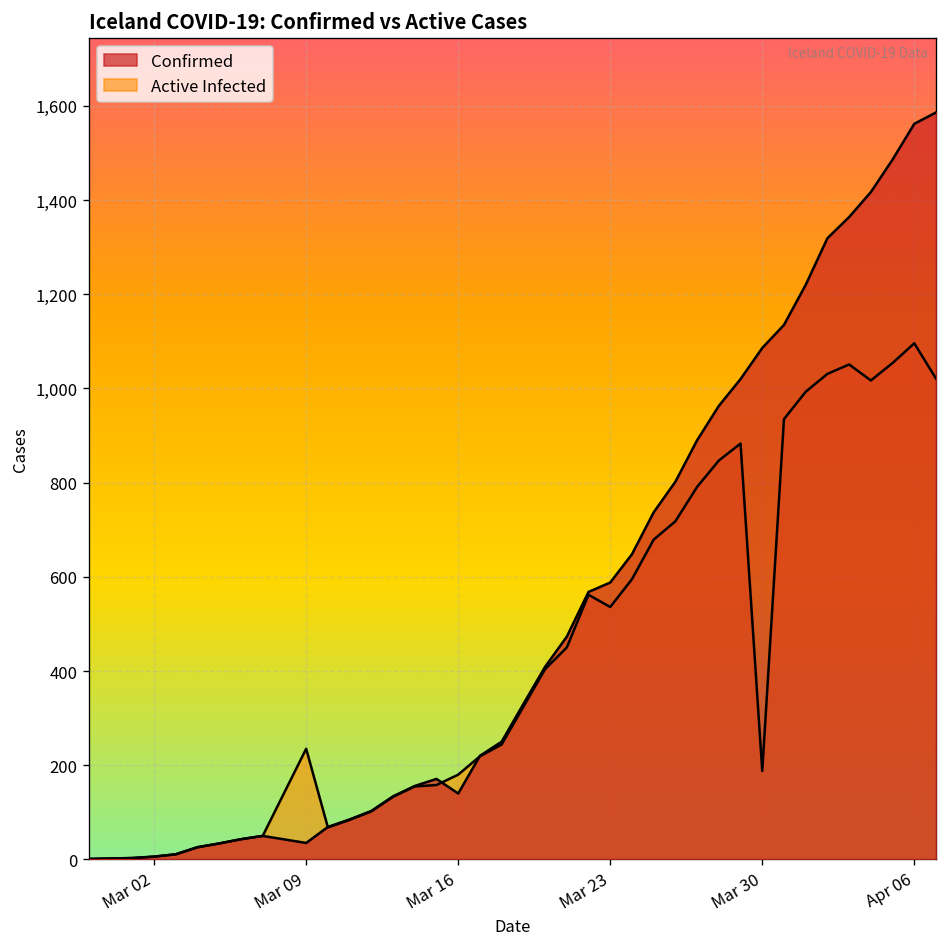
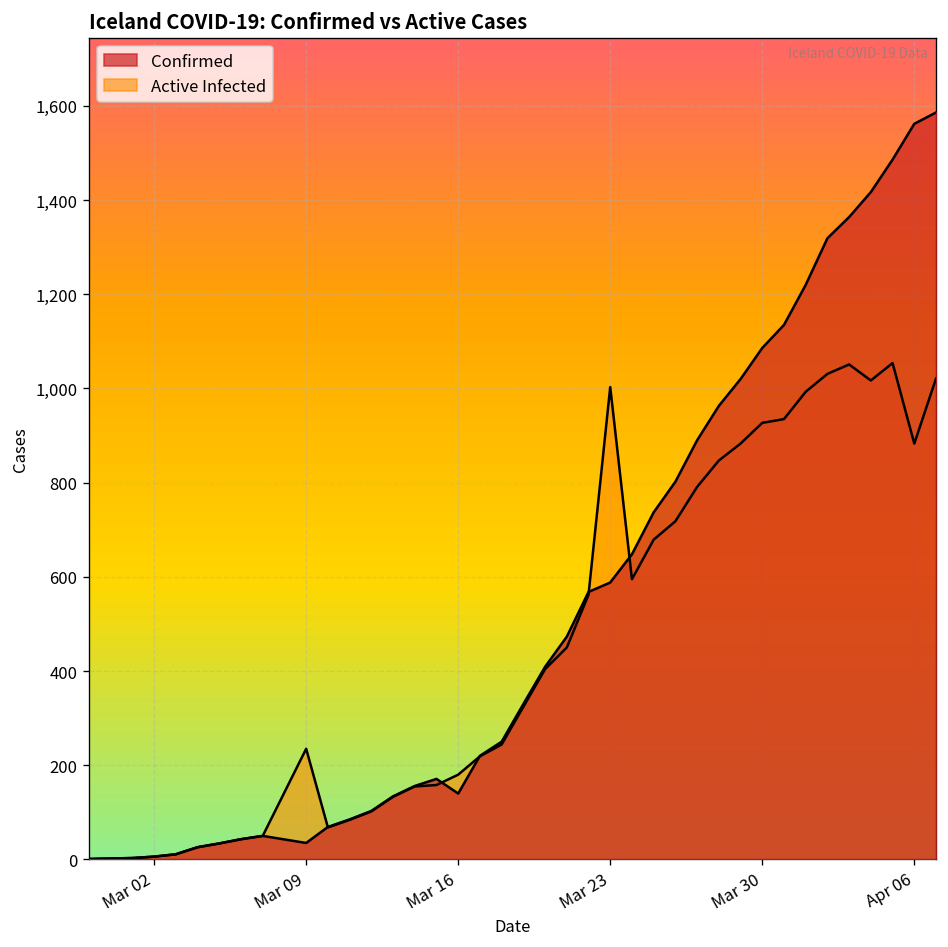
  {
    "Confirmed": {
      "Mar 09": "40",
      "Mar 16": "140",
      "Mar 23": "590",
      "Mar 30": "1,090",
      "Apr 06": "1,560"
    },
    "Active Infected": {
      "Mar 09": "240",
      "Mar 16": "180",
-     "Mar 23": "540",
-     "Mar 30": "190",
-     "Apr 06": "1,100"
+     "Mar 23": "1,000",
+     "Mar 30": "930",
+     "Apr 06": "880"
    }
  }
